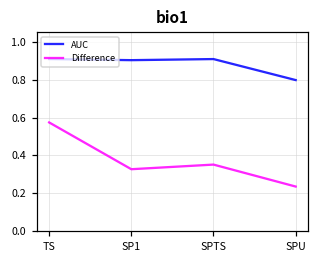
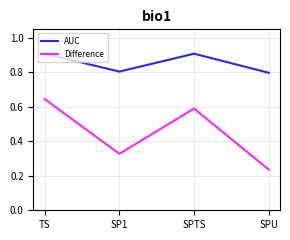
  {
    "AUC": {
-     "SP1": 0.90,
+     "SP1": 0.80,
      "SPTS": 0.91,
      "SPU": 0.80
    },
    "Difference": {
-     "TS": 0.57,
+     "TS": 0.65,
      "SP1": 0.33,
-     "SPTS": 0.35,
+     "SPTS": 0.59,
      "SPU": 0.24
    }
  }
